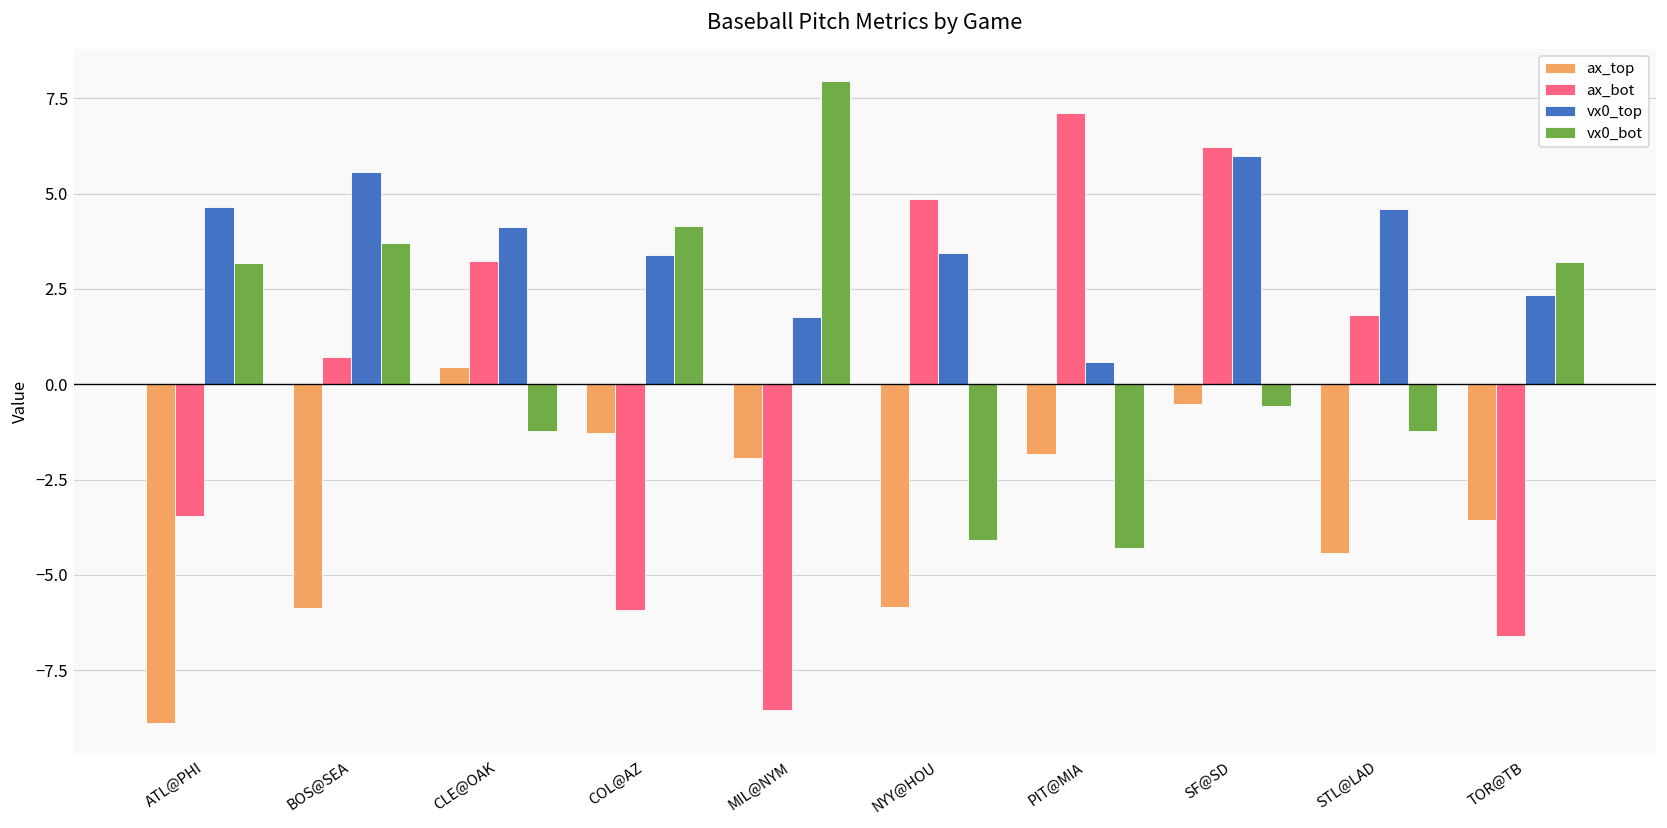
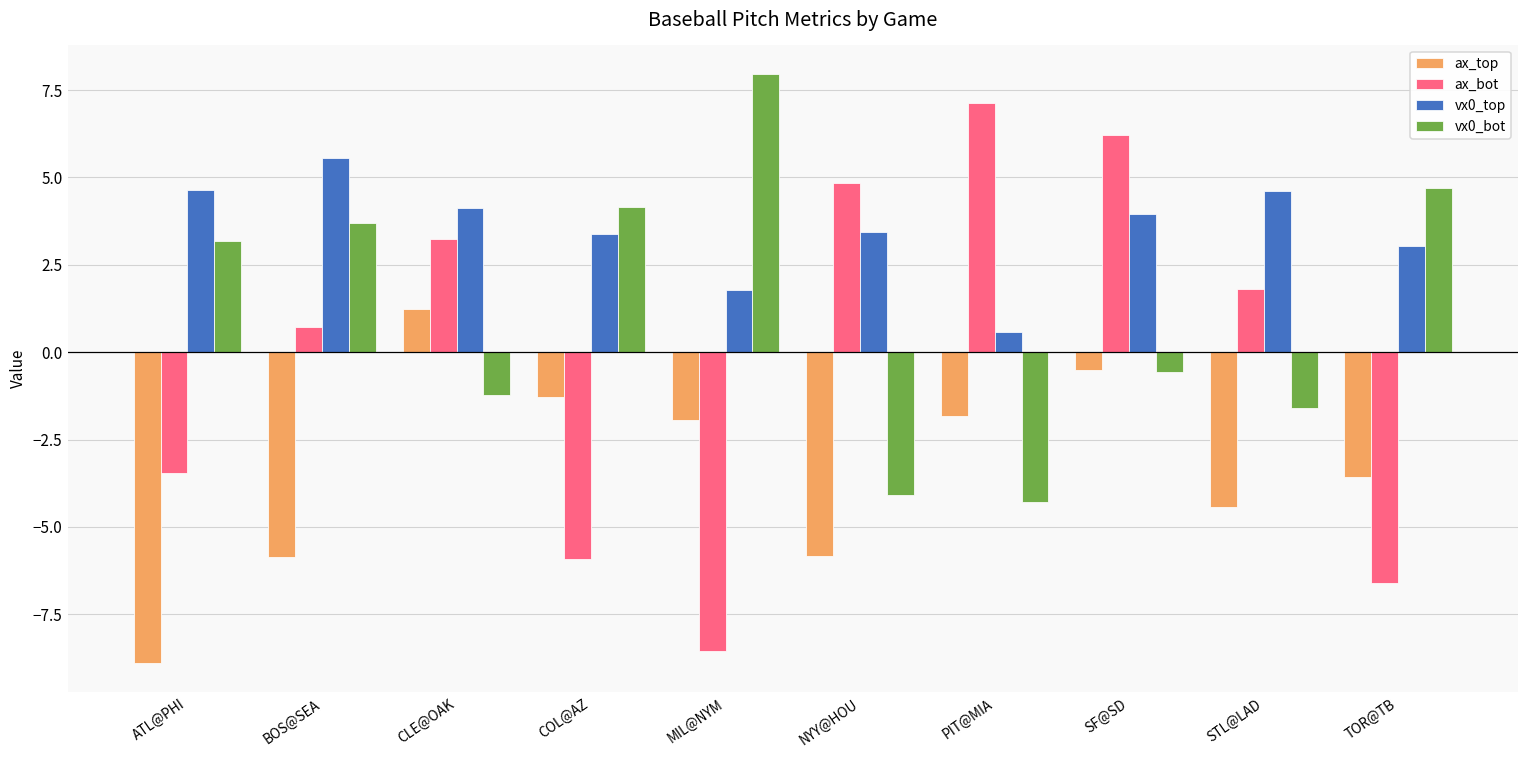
  {
    "ax_top": {
      "ATL@PHI": -8.9,
      "BOS@SEA": -5.9,
-     "CLE@OAK": 0.5,
+     "CLE@OAK": 1.2,
      "COL@AZ": -1.3,
      "MIL@NYM": -1.9,
      "NYY@HOU": -5.8,
      "PIT@MIA": -1.8,
      "SF@SD": -0.5,
      "STL@LAD": -4.4,
      "TOR@TB": -3.6
    },
    "ax_bot": {
      "ATL@PHI": -3.5,
      "BOS@SEA": 0.7,
      "CLE@OAK": 3.2,
      "COL@AZ": -5.9,
      "MIL@NYM": -8.5,
      "NYY@HOU": 4.8,
      "PIT@MIA": 7.1,
      "SF@SD": 6.2,
      "STL@LAD": 1.8,
      "TOR@TB": -6.6
    },
    "vx0_top": {
      "ATL@PHI": 4.7,
      "BOS@SEA": 5.6,
      "CLE@OAK": 4.1,
      "COL@AZ": 3.4,
      "MIL@NYM": 1.8,
      "NYY@HOU": 3.4,
      "PIT@MIA": 0.6,
-     "SF@SD": 6.0,
+     "SF@SD": 4.0,
      "STL@LAD": 4.6,
-     "TOR@TB": 2.4
+     "TOR@TB": 3.0
    },
    "vx0_bot": {
      "ATL@PHI": 3.2,
      "BOS@SEA": 3.7,
      "CLE@OAK": -1.2,
      "COL@AZ": 4.1,
      "MIL@NYM": 8.0,
      "NYY@HOU": -4.1,
      "PIT@MIA": -4.3,
      "SF@SD": -0.6,
-     "STL@LAD": -1.2,
-     "TOR@TB": 3.2
+     "STL@LAD": -1.6,
+     "TOR@TB": 4.7
    }
  }
